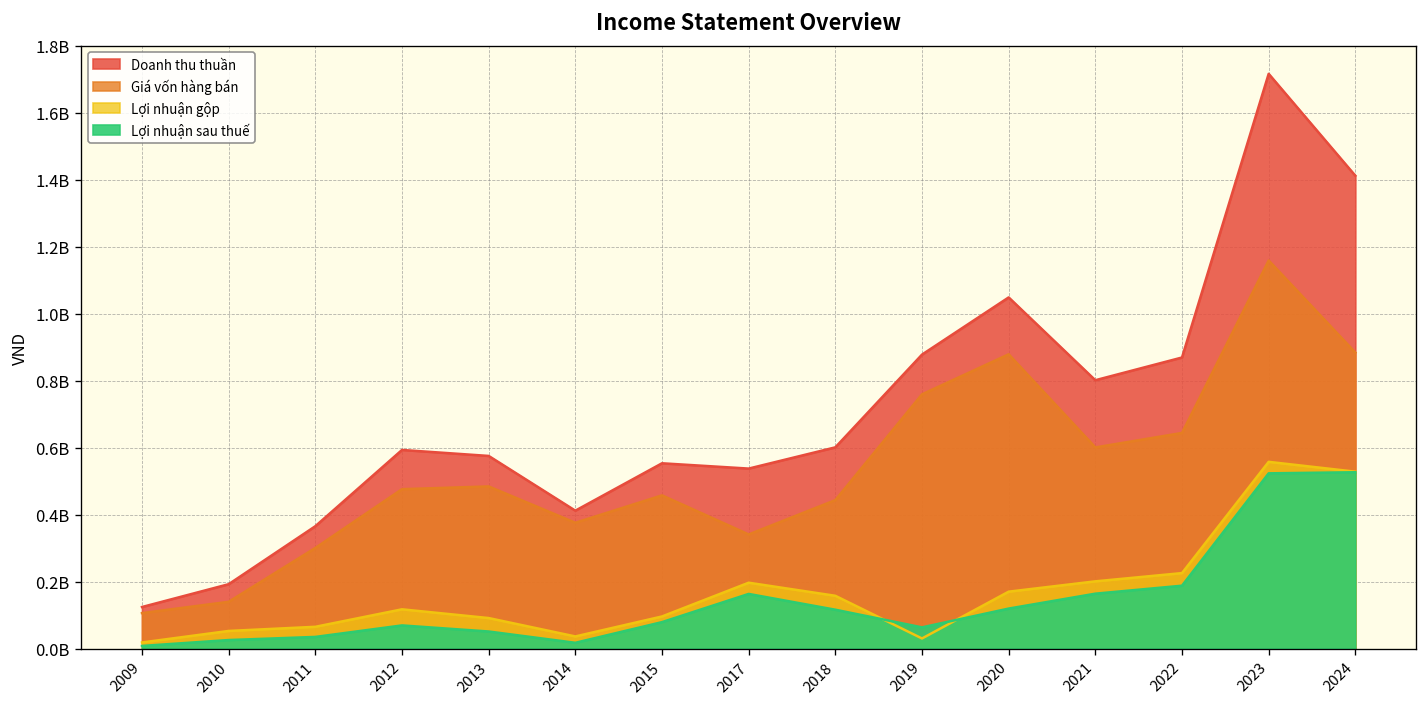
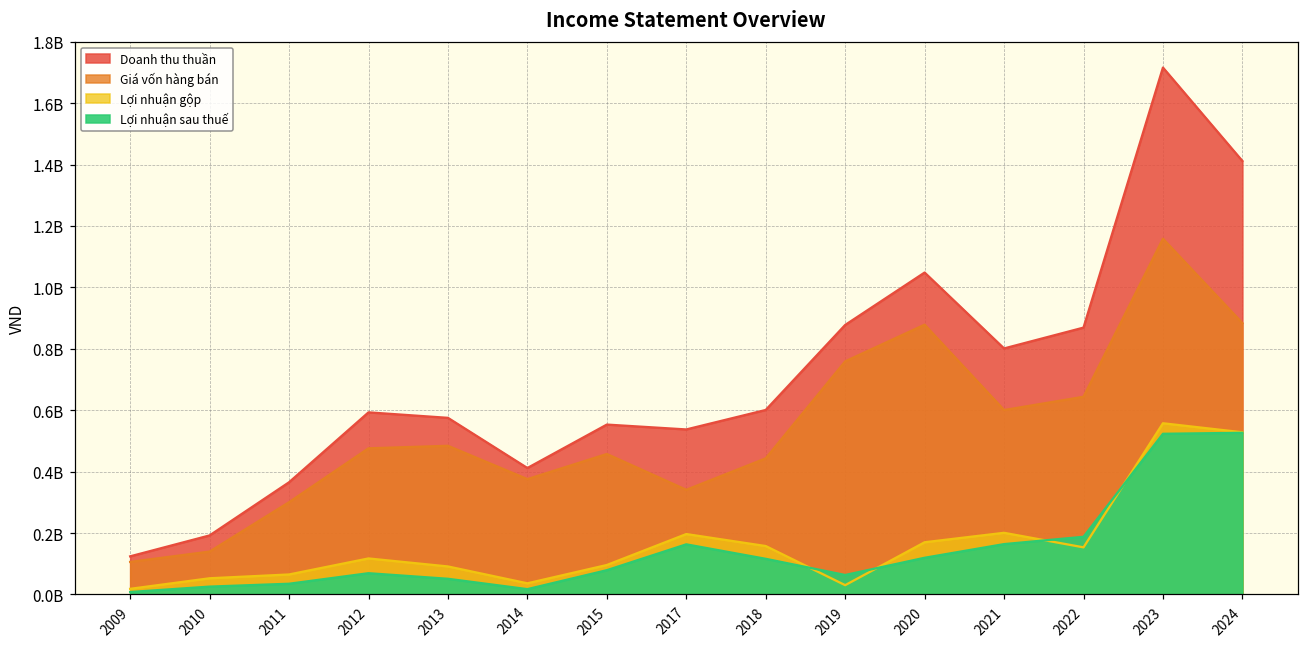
  {
    "Lợi nhuận gộp": {
      "2009": 20000000,
      "2010": 50000000,
      "2011": 60000000,
      "2012": 120000000,
      "2013": 90000000,
      "2014": 40000000,
      "2015": 100000000,
      "2017": 200000000,
      "2018": 160000000,
      "2019": 30000000,
      "2020": 170000000,
      "2021": 200000000,
-     "2022": 230000000,
+     "2022": 150000000,
      "2023": 560000000
    },
    "Lợi nhuận sau thuế": {
      "2009": 10000000,
      "2010": 30000000,
      "2011": 30000000,
      "2012": 70000000,
      "2013": 50000000,
      "2014": 20000000,
      "2015": 80000000,
      "2017": 160000000,
      "2018": 120000000,
      "2019": 60000000,
      "2020": 120000000,
      "2021": 160000000,
      "2022": 190000000,
      "2023": 520000000
    }
  }
